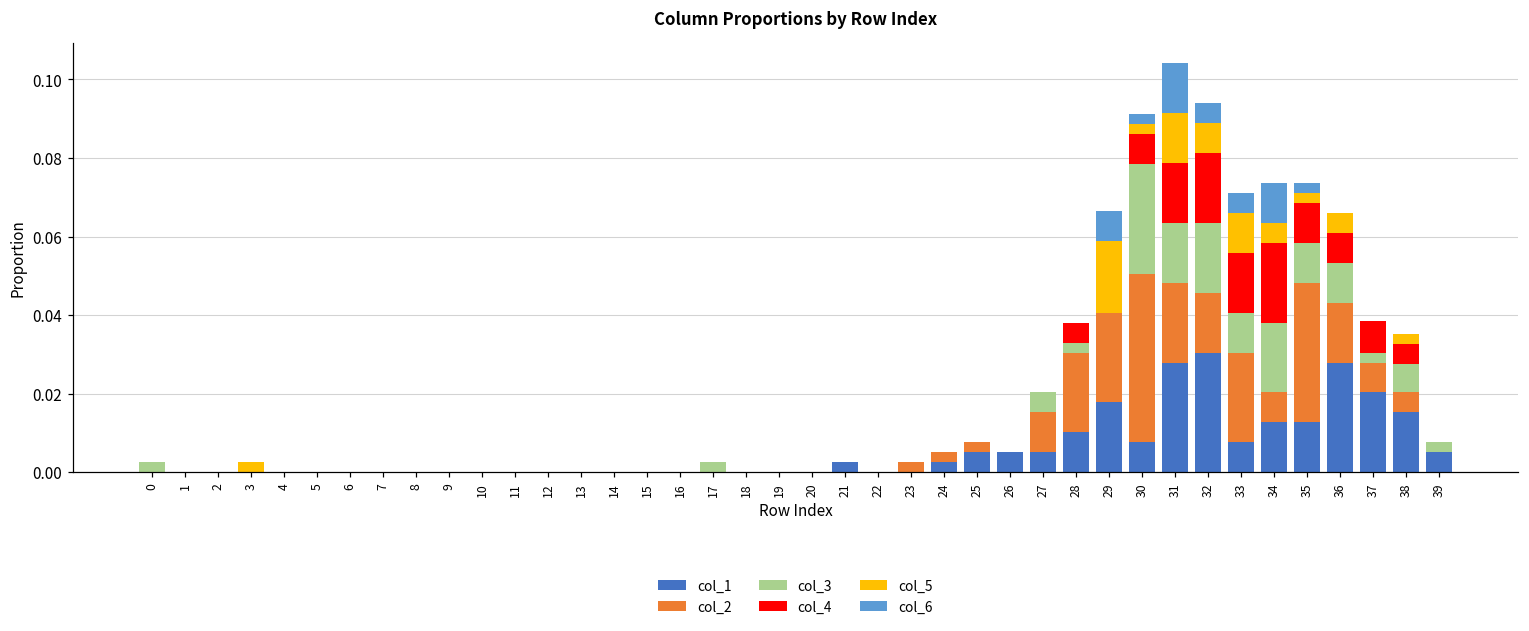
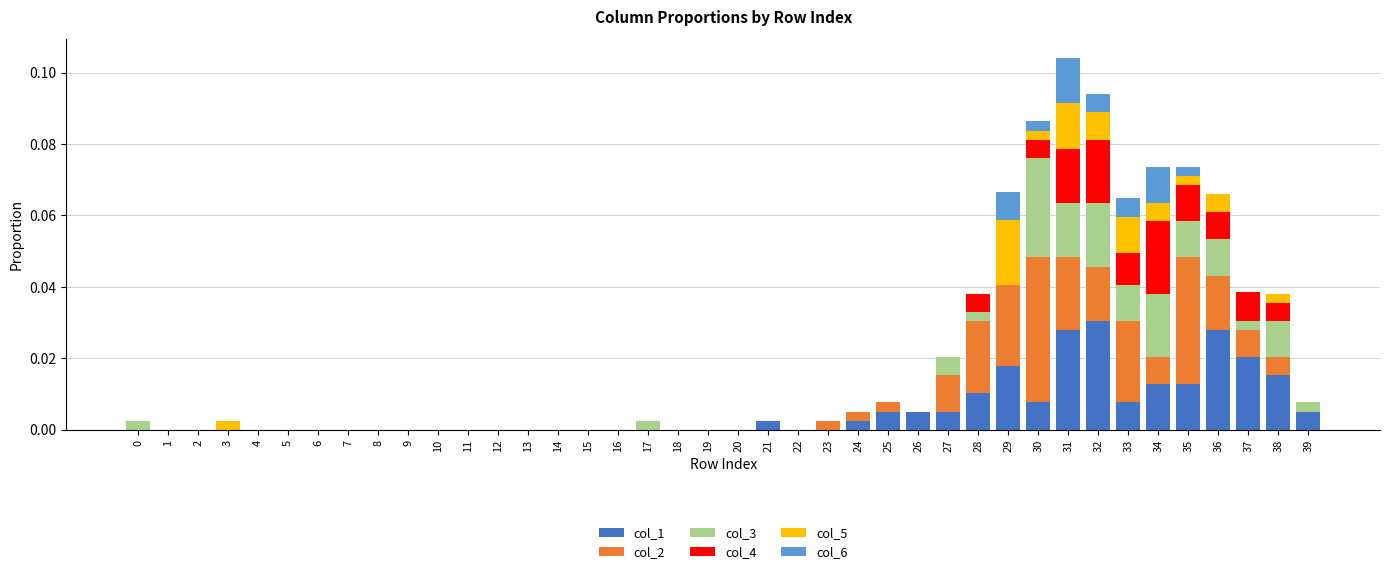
  {
    "col_2": {
      "0": 0.000,
      "1": 0.000,
      "2": 0.000,
      "3": 0.000,
      "4": 0.000,
      "5": 0.000,
      "6": 0.000,
      "7": 0.000,
      "8": 0.000,
      "9": 0.000,
      "10": 0.000,
      "11": 0.000,
      "12": 0.000,
      "13": 0.000,
      "14": 0.000,
      "15": 0.000,
      "16": 0.000,
      "17": 0.000,
      "18": 0.000,
      "19": 0.000,
      "20": 0.000,
      "21": 0.000,
      "22": 0.000,
      "23": 0.003,
      "24": 0.003,
      "25": 0.003,
      "26": 0.000,
      "27": 0.010,
      "28": 0.020,
      "29": 0.023,
-     "30": 0.043,
+     "30": 0.041,
      "31": 0.020,
      "32": 0.015,
      "33": 0.023,
      "34": 0.008,
      "35": 0.036,
      "36": 0.015,
      "37": 0.008,
      "38": 0.005,
      "39": 0.000
    },
    "col_3": {
      "0": 0.003,
      "1": 0.000,
      "2": 0.000,
      "3": 0.000,
      "4": 0.000,
      "5": 0.000,
      "6": 0.000,
      "7": 0.000,
      "8": 0.000,
      "9": 0.000,
      "10": 0.000,
      "11": 0.000,
      "12": 0.000,
      "13": 0.000,
      "14": 0.000,
      "15": 0.000,
      "16": 0.000,
      "17": 0.003,
      "18": 0.000,
      "19": 0.000,
      "20": 0.000,
      "21": 0.000,
      "22": 0.000,
      "23": 0.000,
      "24": 0.000,
      "25": 0.000,
      "26": 0.000,
      "27": 0.005,
      "28": 0.003,
      "29": 0.000,
      "30": 0.028,
      "31": 0.015,
      "32": 0.018,
      "33": 0.010,
      "34": 0.018,
      "35": 0.010,
      "36": 0.010,
      "37": 0.003,
-     "38": 0.007,
+     "38": 0.010,
      "39": 0.003
    },
    "col_4": {
      "0": 0.000,
      "1": 0.000,
      "2": 0.000,
      "3": 0.000,
      "4": 0.000,
      "5": 0.000,
      "6": 0.000,
      "7": 0.000,
      "8": 0.000,
      "9": 0.000,
      "10": 0.000,
      "11": 0.000,
      "12": 0.000,
      "13": 0.000,
      "14": 0.000,
      "15": 0.000,
      "16": 0.000,
      "17": 0.000,
      "18": 0.000,
      "19": 0.000,
      "20": 0.000,
      "21": 0.000,
      "22": 0.000,
      "23": 0.000,
      "24": 0.000,
      "25": 0.000,
      "26": 0.000,
      "27": 0.000,
      "28": 0.005,
      "29": 0.000,
-     "30": 0.008,
+     "30": 0.005,
      "31": 0.015,
      "32": 0.018,
-     "33": 0.015,
+     "33": 0.009,
      "34": 0.020,
      "35": 0.010,
      "36": 0.008,
      "37": 0.008,
      "38": 0.005,
      "39": 0.000
    },
    "col_5": {
      "0": 0.000,
      "1": 0.000,
      "2": 0.000,
      "3": 0.003,
      "4": 0.000,
      "5": 0.000,
      "6": 0.000,
      "7": 0.000,
      "8": 0.000,
      "9": 0.000,
      "10": 0.000,
      "11": 0.000,
      "12": 0.000,
      "13": 0.000,
      "14": 0.000,
      "15": 0.000,
      "16": 0.000,
      "17": 0.000,
      "18": 0.000,
      "19": 0.000,
      "20": 0.000,
      "21": 0.000,
      "22": 0.000,
      "23": 0.000,
      "24": 0.000,
      "25": 0.000,
      "26": 0.000,
      "27": 0.000,
      "28": 0.000,
      "29": 0.018,
      "30": 0.003,
      "31": 0.013,
      "32": 0.008,
      "33": 0.010,
      "34": 0.005,
      "35": 0.003,
      "36": 0.005,
      "37": 0.000,
      "38": 0.003,
      "39": 0.000
    }
  }
